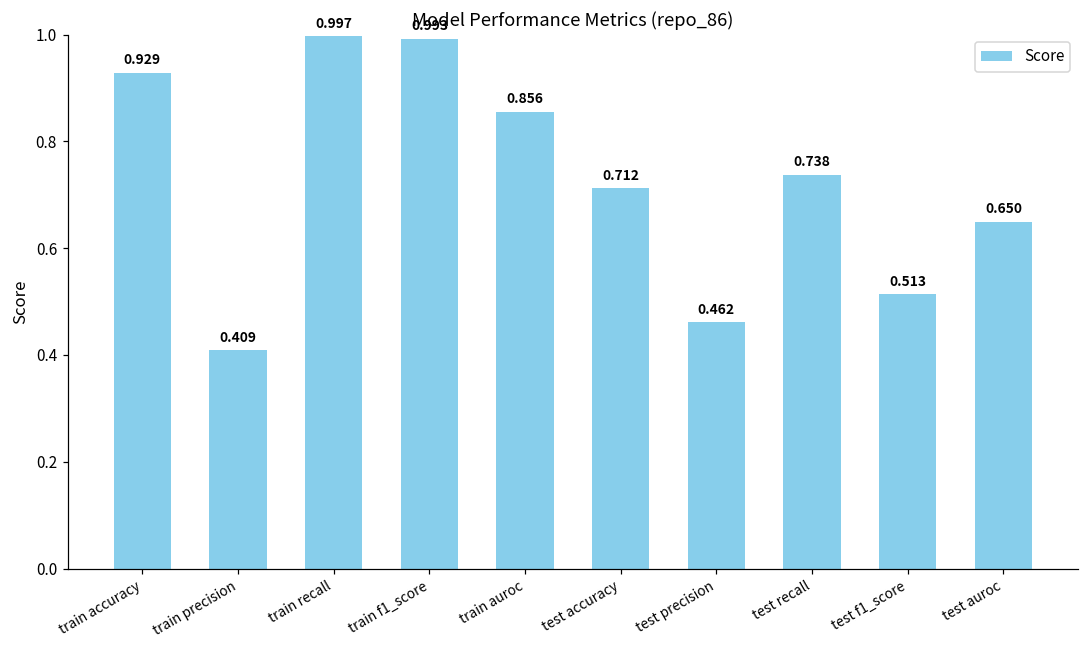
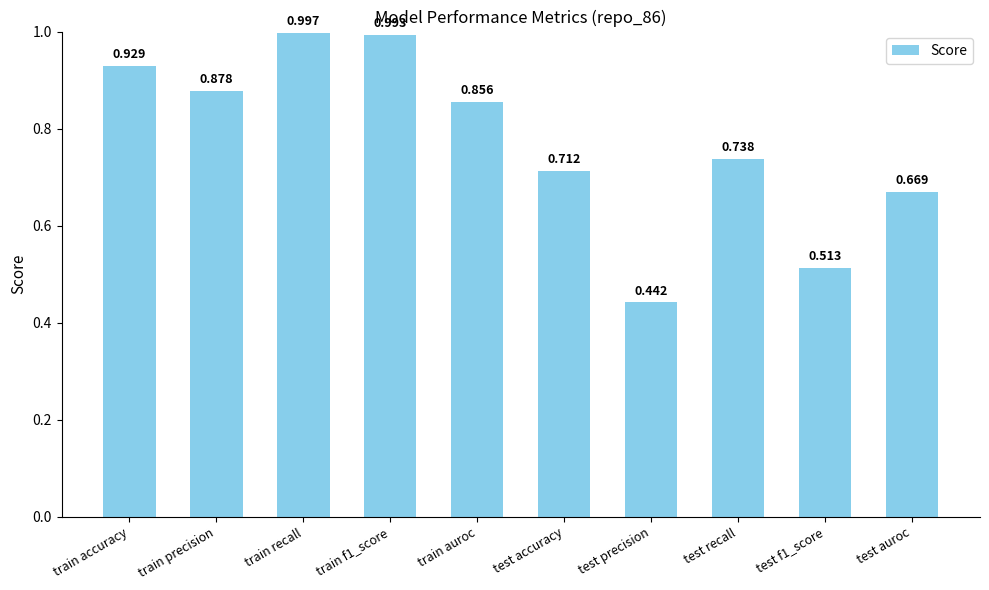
  {
    "train accuracy": 0.929,
-   "train precision": 0.409,
+   "train precision": 0.878,
    "train recall": 0.997,
    "train f1_score": 0.993,
    "train auroc": 0.856,
    "test accuracy": 0.712,
-   "test precision": 0.462,
+   "test precision": 0.442,
    "test recall": 0.738,
    "test f1_score": 0.513,
-   "test auroc": 0.650
+   "test auroc": 0.669
  }
